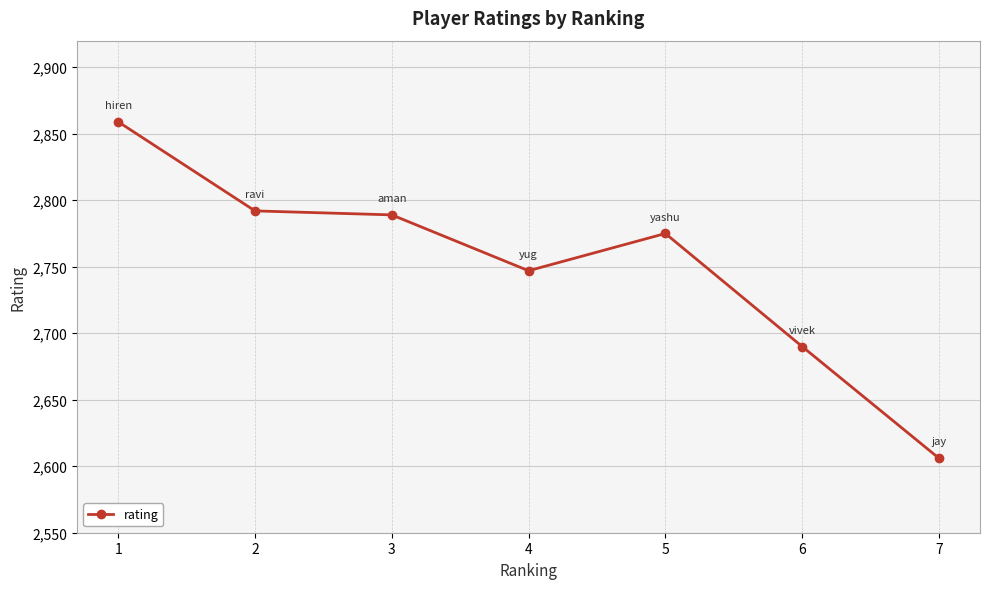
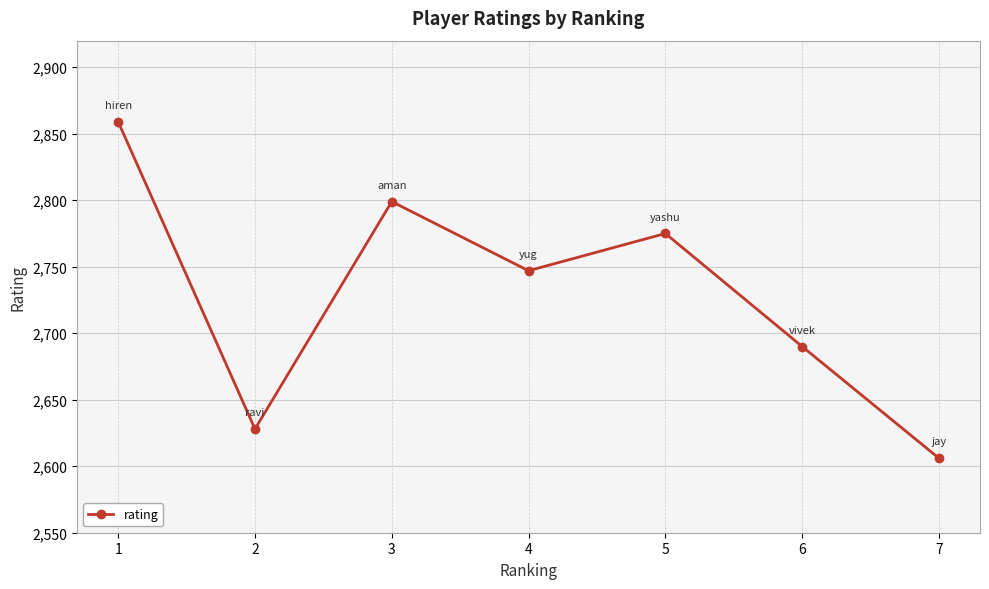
  {
    "1": "2,859",
-   "2": "2,792",
-   "3": "2,789",
+   "2": "2,628",
+   "3": "2,799",
    "4": "2,747",
    "5": "2,775",
    "6": "2,690",
    "7": "2,606"
  }
